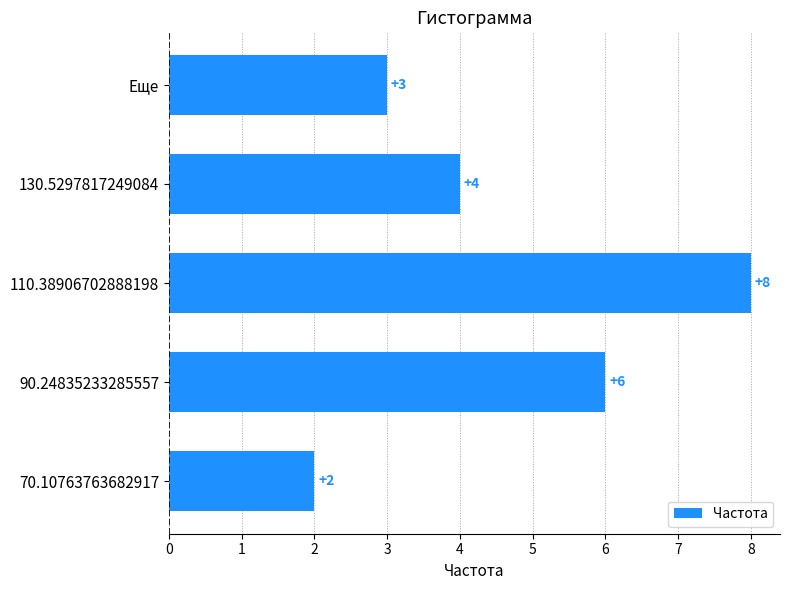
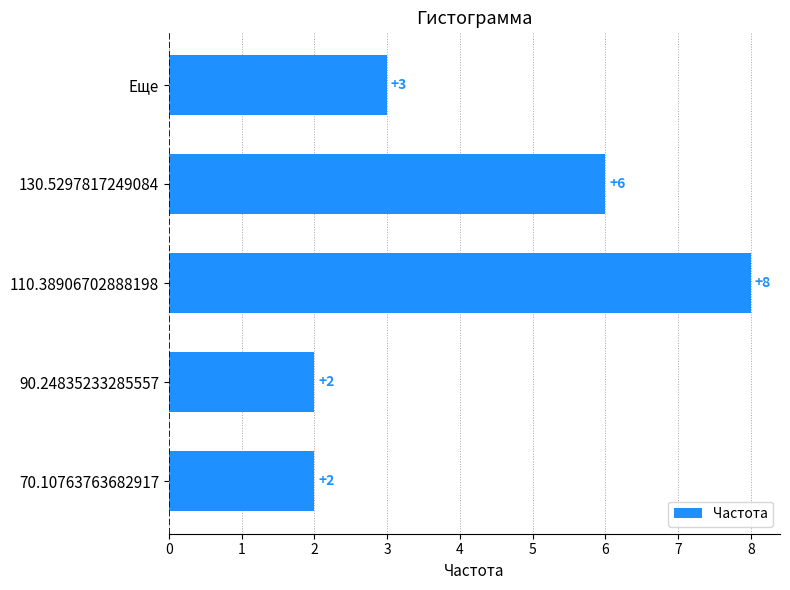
  {
    "Еще": "+3",
-   "130.5297817249084": "+4",
+   "130.5297817249084": "+6",
    "110.38906702888198": "+8",
-   "90.24835233285557": "+6",
+   "90.24835233285557": "+2",
    "70.10763763682917": "+2"
  }
